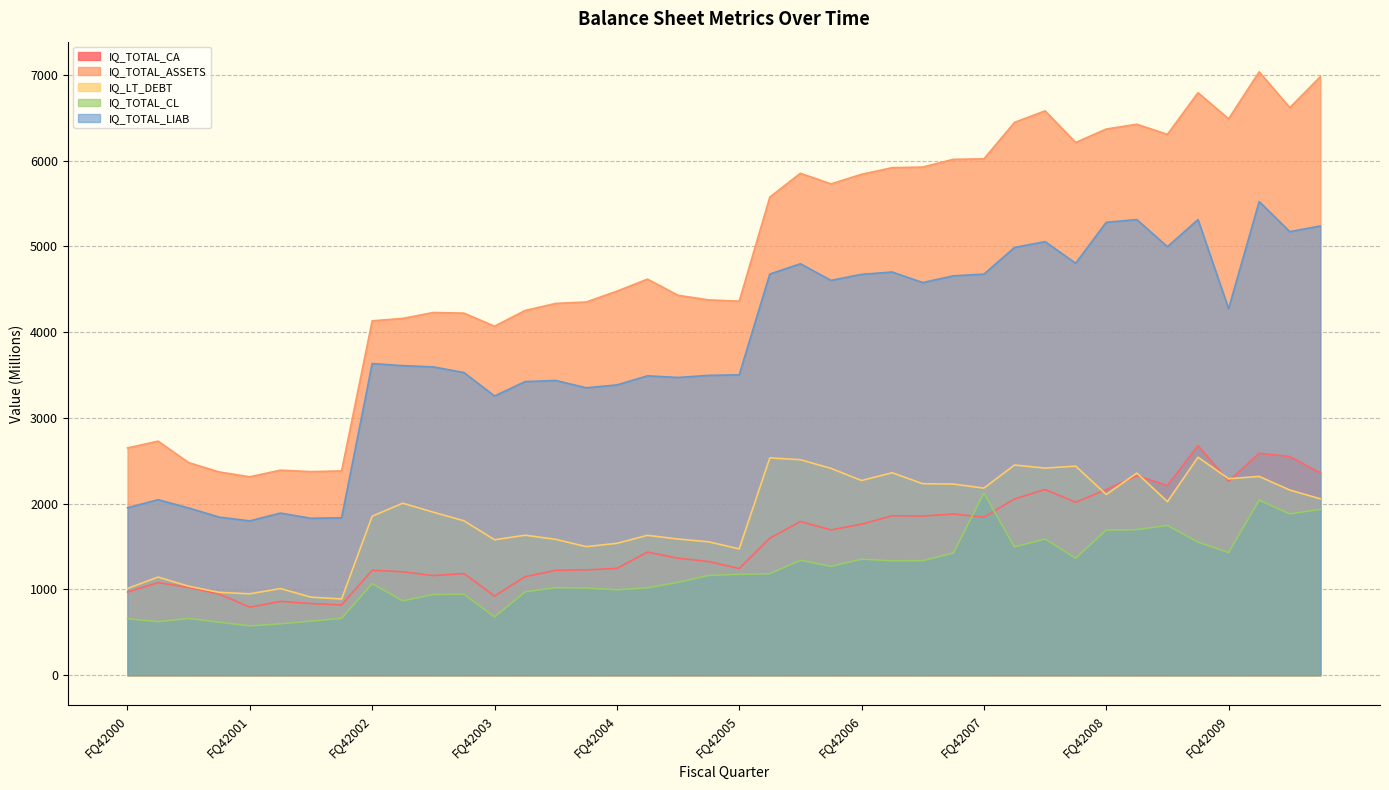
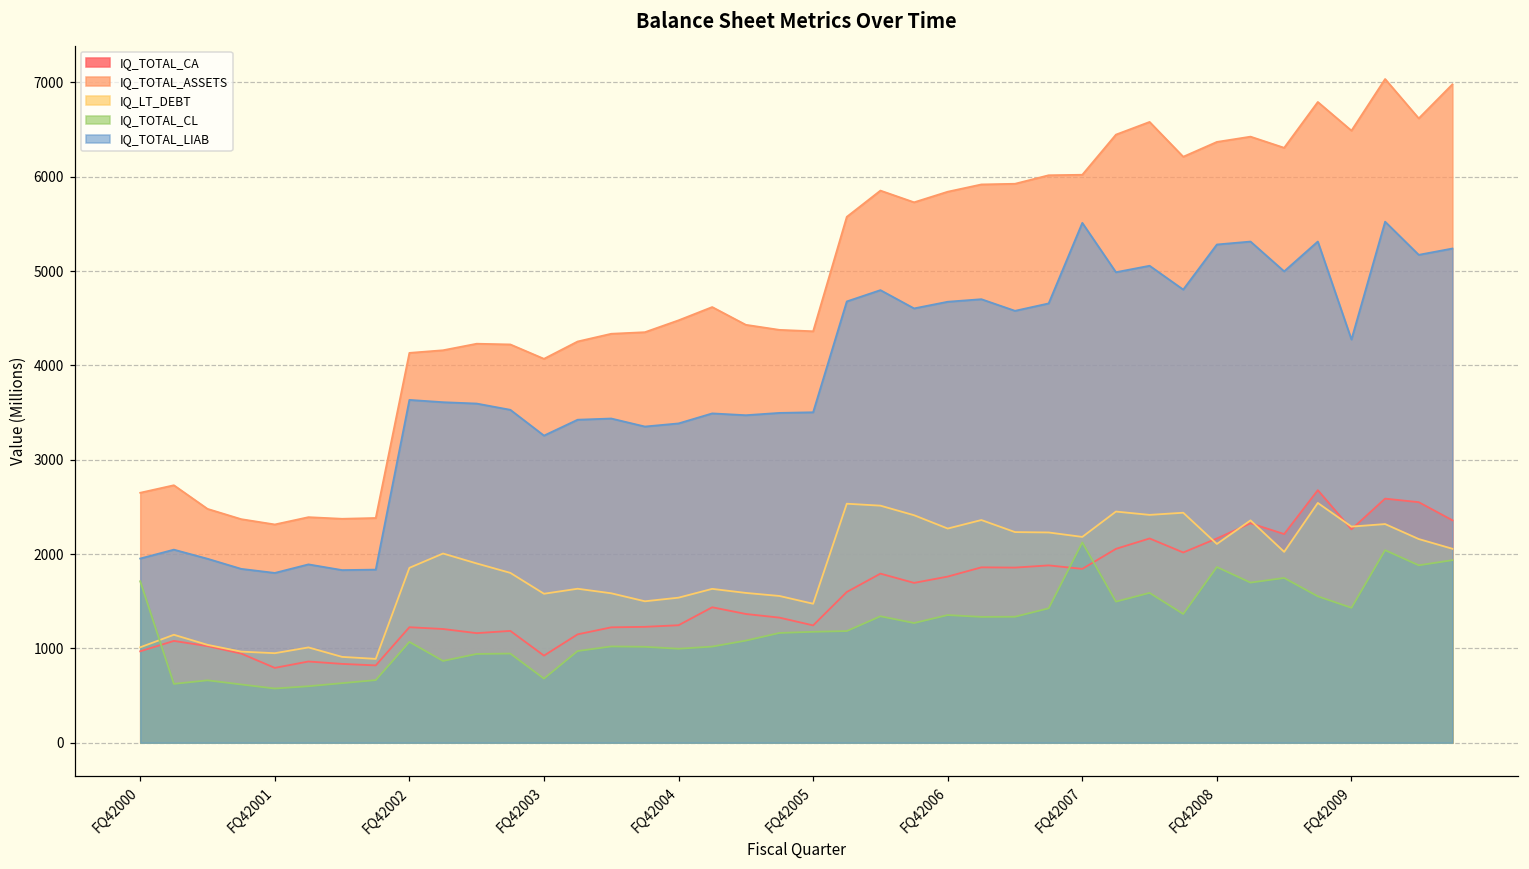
  {
    "IQ_TOTAL_CL": {
-     "FQ42000": 700,
+     "FQ42000": 1700,
      "FQ42001": 600,
      "FQ42002": 1100,
      "FQ42003": 700,
      "FQ42004": 1000,
      "FQ42005": 1200,
      "FQ42006": 1400,
      "FQ42007": 2100,
-     "FQ42008": 1700,
+     "FQ42008": 1900,
      "FQ42009": 1400
    },
    "IQ_TOTAL_LIAB": {
      "FQ42000": 2000,
      "FQ42001": 1800,
      "FQ42002": 3600,
      "FQ42003": 3300,
      "FQ42004": 3400,
      "FQ42005": 3500,
      "FQ42006": 4700,
-     "FQ42007": 4700,
+     "FQ42007": 5500,
      "FQ42008": 5300,
      "FQ42009": 4300
    }
  }
